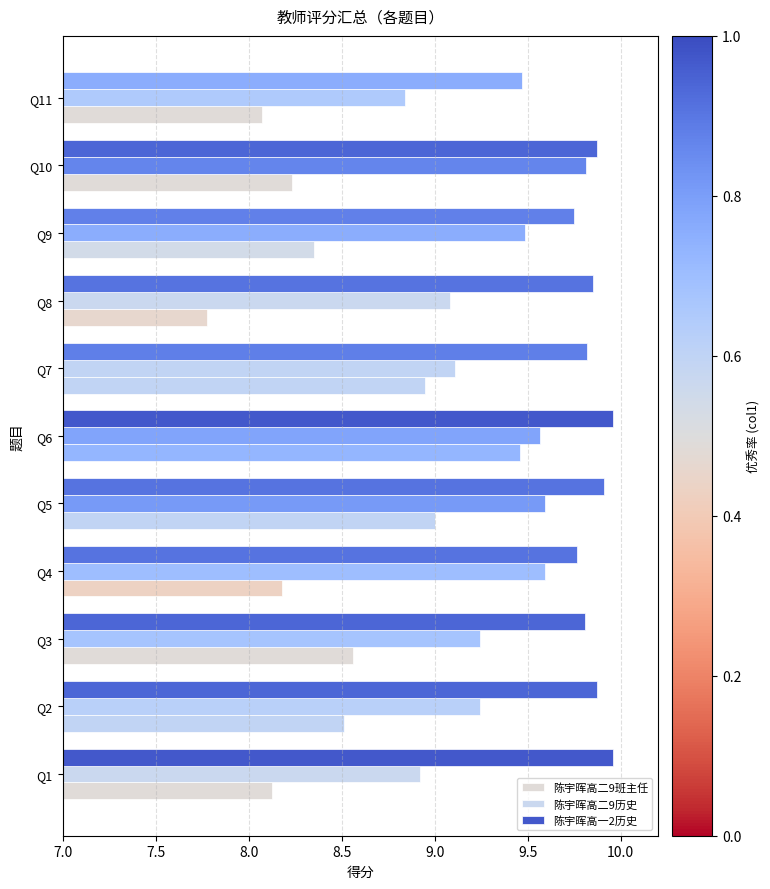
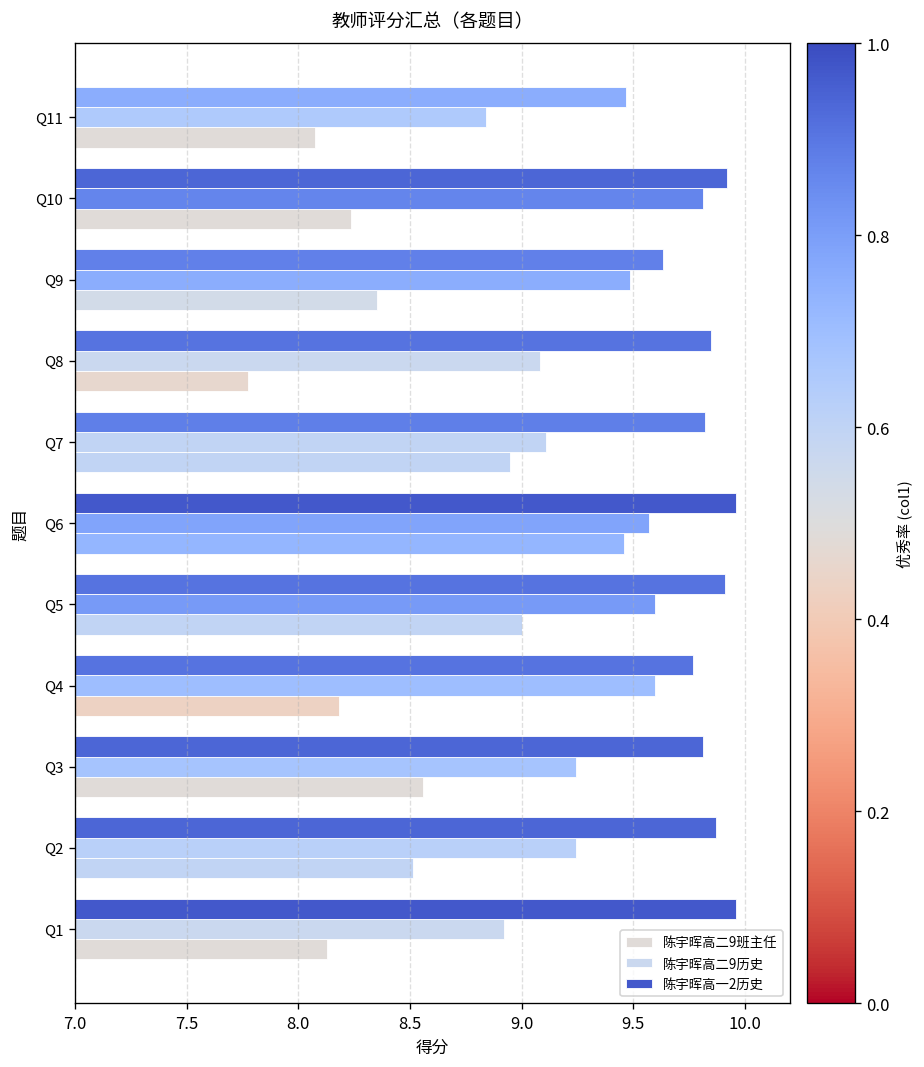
  {
    "陈宇晖高一2历史": {
      "Q11": 9.47,
-     "Q10": 9.87,
-     "Q9": 9.75,
+     "Q10": 9.92,
+     "Q9": 9.63,
      "Q8": 9.85,
      "Q7": 9.82,
      "Q6": 9.96,
      "Q5": 9.91,
      "Q4": 9.77,
      "Q3": 9.81,
      "Q2": 9.87,
      "Q1": 9.96
    }
  }
